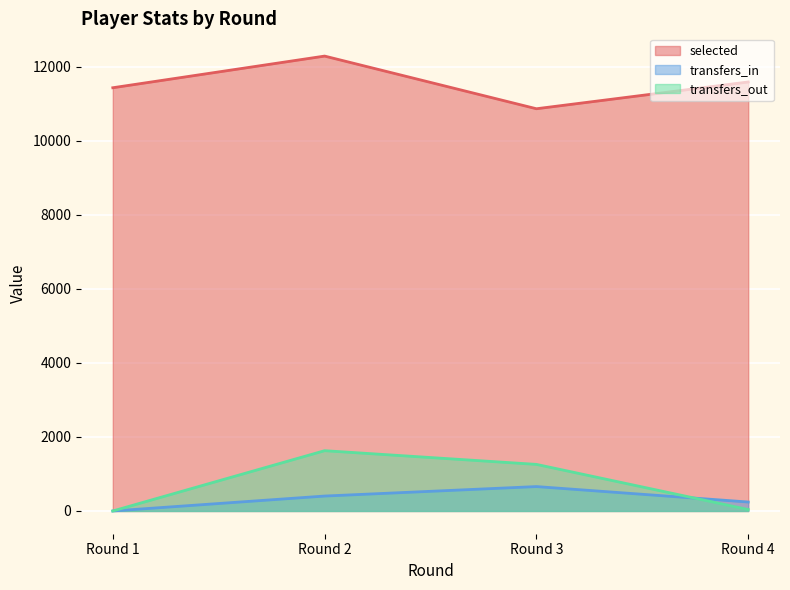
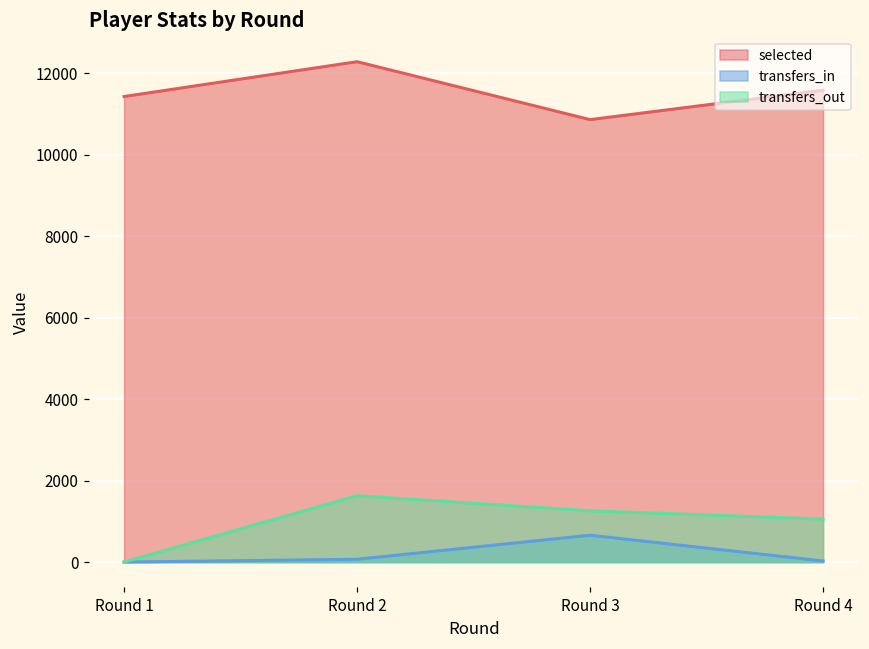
  {
    "selected": {
      "Round 1": 11400,
      "Round 2": 12300,
      "Round 3": 10900
    },
    "transfers_in": {
-     "Round 2": 400,
+     "Round 2": 100,
      "Round 3": 700,
-     "Round 4": 200
+     "Round 4": 0
    },
    "transfers_out": {
      "Round 2": 1600,
      "Round 3": 1300,
-     "Round 4": 0
+     "Round 4": 1100
    }
  }
